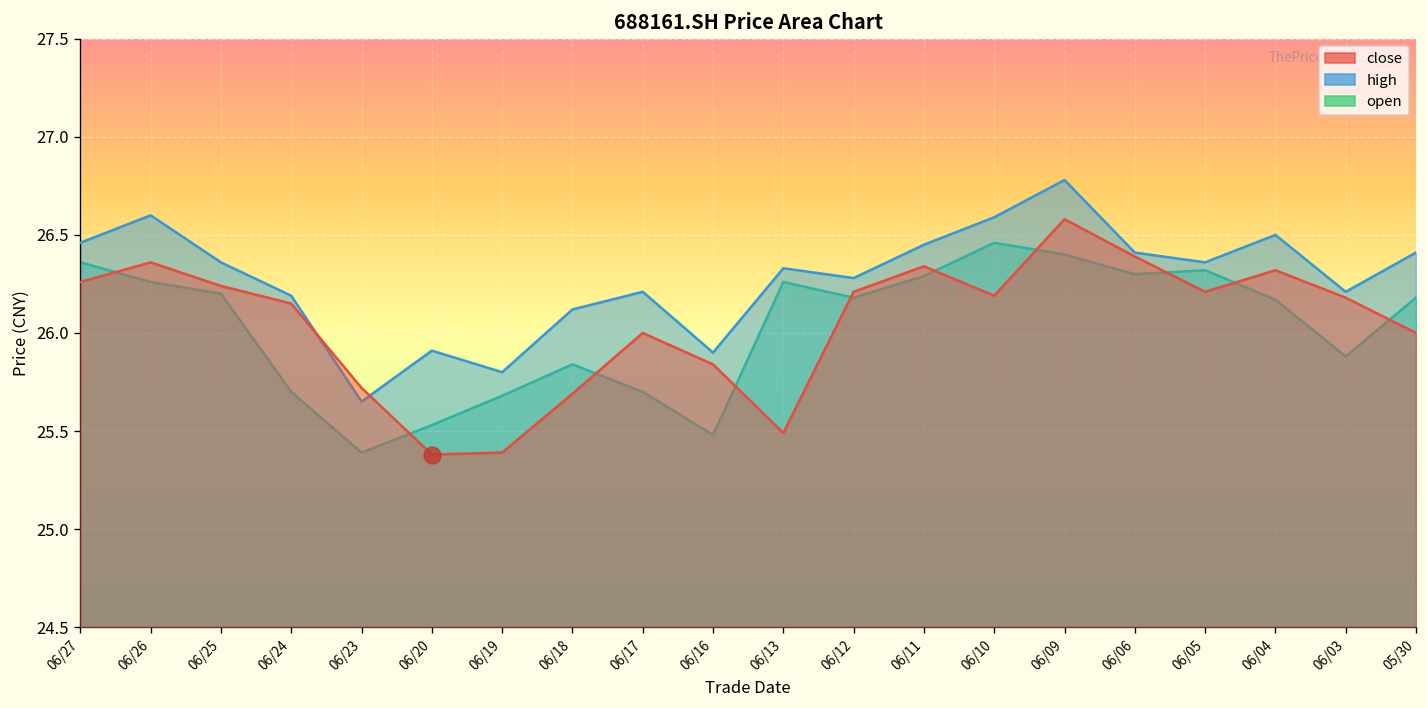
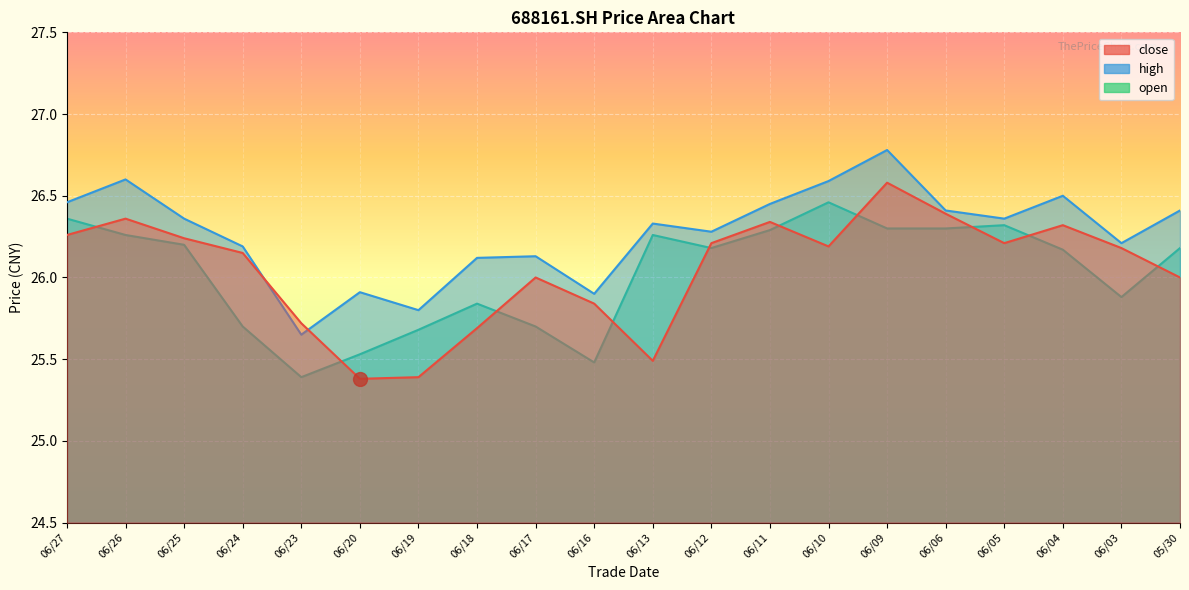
  {
    "open": {
      "06/27": 26.36,
      "06/26": 26.26,
      "06/25": 26.2,
      "06/24": 25.7,
      "06/23": 25.4,
      "06/20": 25.53,
      "06/19": 25.68,
      "06/18": 25.84,
      "06/17": 25.7,
      "06/16": 25.48,
      "06/13": 26.26,
      "06/12": 26.18,
      "06/11": 26.3,
      "06/10": 26.46,
-     "06/09": 26.4,
+     "06/09": 26.3,
      "06/06": 26.3,
      "06/05": 26.32,
      "06/04": 26.17,
      "06/03": 25.88,
      "05/30": 26.18
    },
    "high": {
      "06/27": 26.46,
      "06/26": 26.60,
      "06/25": 26.36,
      "06/24": 26.19,
      "06/23": 25.65,
      "06/20": 25.91,
      "06/19": 25.80,
      "06/18": 26.12,
-     "06/17": 26.21,
+     "06/17": 26.13,
      "06/16": 25.90,
      "06/13": 26.33,
      "06/12": 26.28,
      "06/11": 26.45,
      "06/10": 26.59,
      "06/09": 26.78,
      "06/06": 26.41,
      "06/05": 26.36,
      "06/04": 26.50,
      "06/03": 26.21,
      "05/30": 26.41
    }
  }
